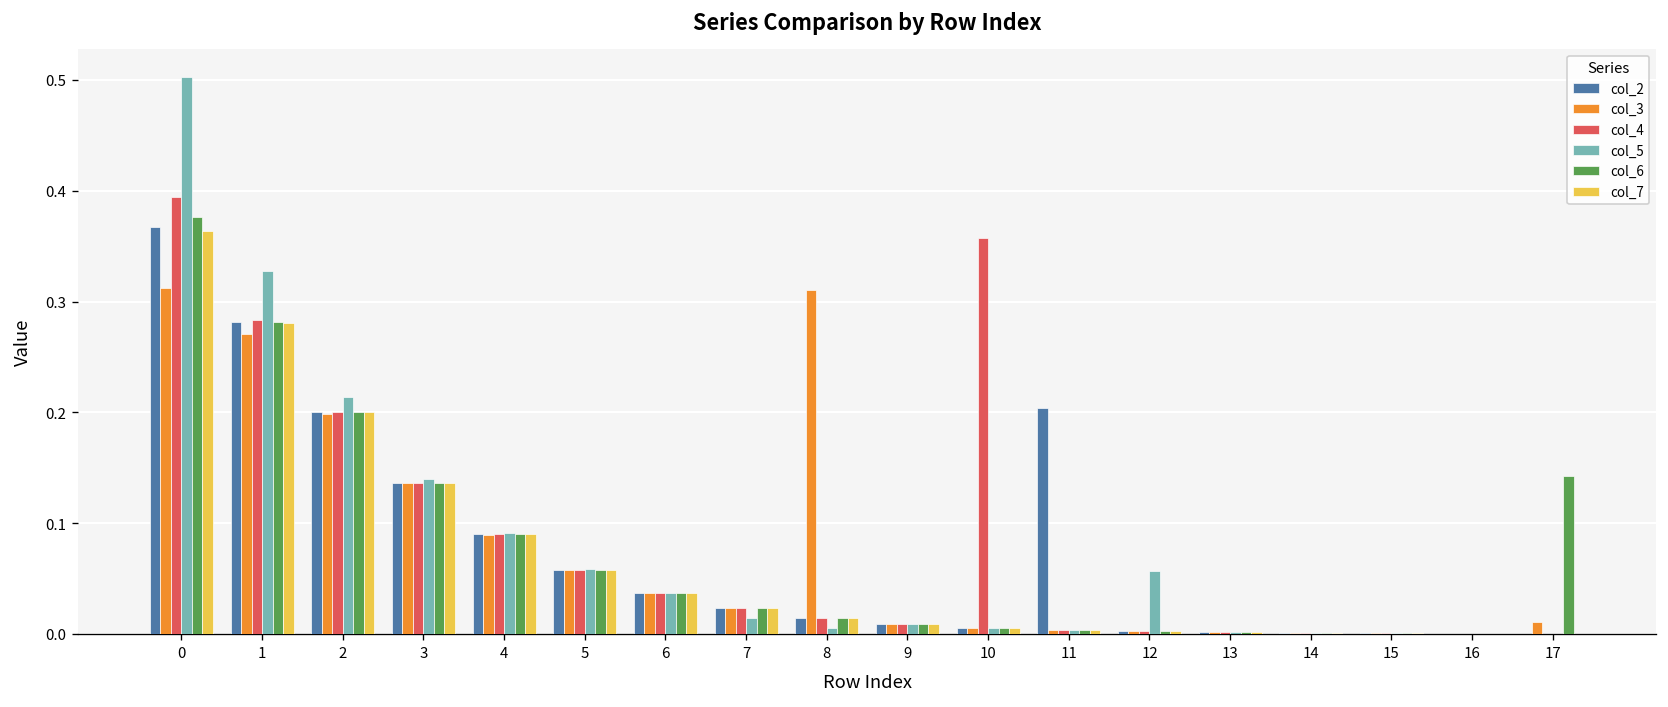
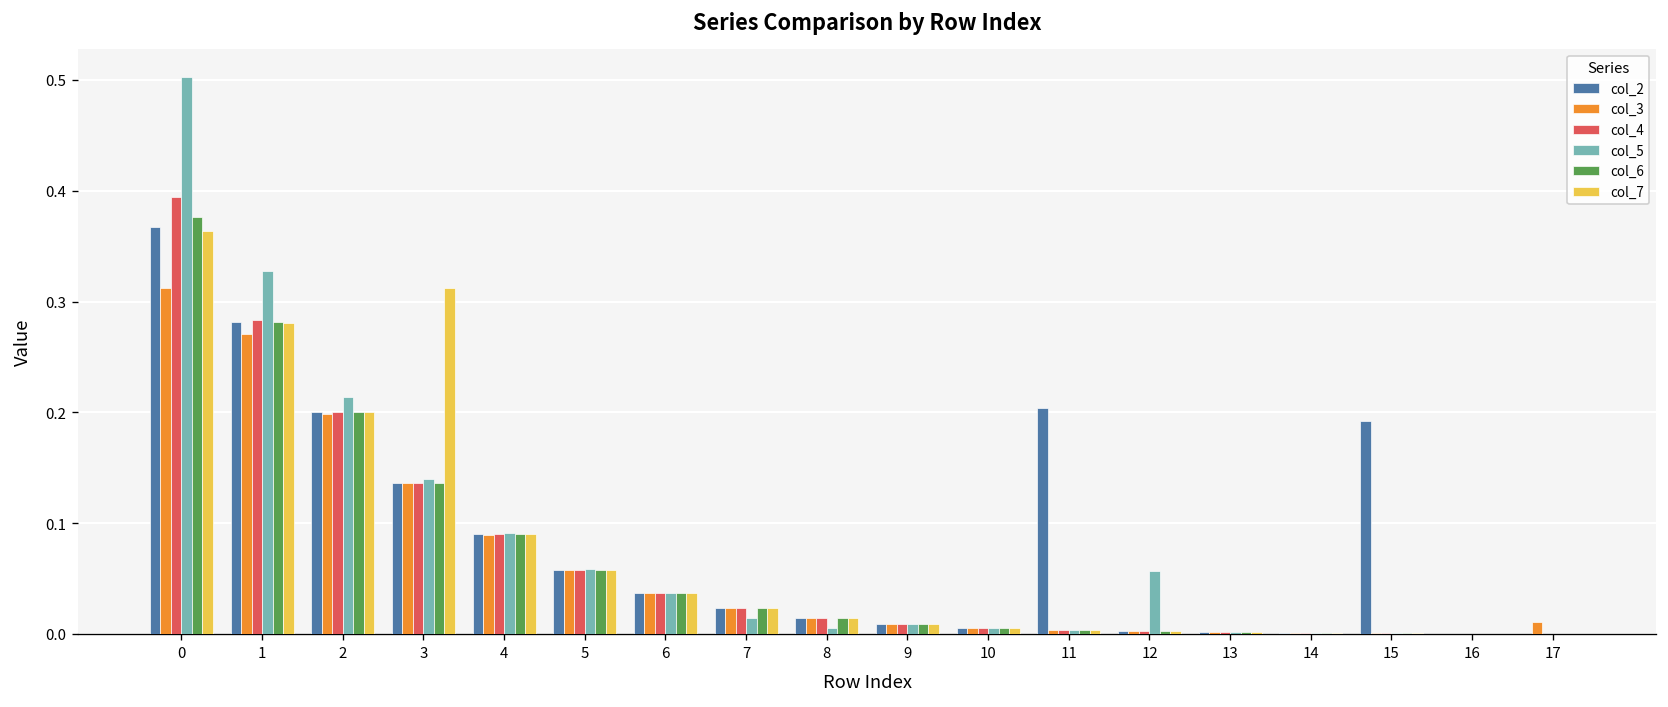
  {
    "col_2": {
      "0": 0.37,
      "1": 0.28,
      "2": 0.20,
      "3": 0.14,
      "4": 0.09,
      "5": 0.06,
      "6": 0.04,
      "7": 0.02,
      "8": 0.01,
      "9": 0.01,
      "10": 0.01,
      "11": 0.20,
-     "15": 0.00
+     "15": 0.19
    },
    "col_3": {
      "0": 0.31,
      "1": 0.27,
      "2": 0.20,
      "3": 0.14,
      "4": 0.09,
      "5": 0.06,
      "6": 0.04,
      "7": 0.02,
-     "8": 0.31,
+     "8": 0.01,
      "9": 0.01,
      "10": 0.01,
      "11": 0.00,
      "17": 0.01
    },
    "col_4": {
      "0": 0.39,
      "1": 0.28,
      "2": 0.20,
      "3": 0.14,
      "4": 0.09,
      "5": 0.06,
      "6": 0.04,
      "7": 0.02,
      "8": 0.01,
      "9": 0.01,
-     "10": 0.36,
+     "10": 0.01,
      "11": 0.00
    },
    "col_5": {
      "0": 0.50,
      "1": 0.33,
      "2": 0.21,
      "3": 0.14,
      "4": 0.09,
      "5": 0.06,
      "6": 0.04,
      "7": 0.01,
      "8": 0.01,
      "9": 0.01,
      "10": 0.01,
      "11": 0.00,
      "12": 0.06
    },
    "col_6": {
      "0": 0.38,
      "1": 0.28,
      "2": 0.20,
      "3": 0.14,
      "4": 0.09,
      "5": 0.06,
      "6": 0.04,
      "7": 0.02,
      "8": 0.01,
      "9": 0.01,
      "10": 0.01,
      "11": 0.00,
-     "17": 0.14
+     "17": 0.00
    },
    "col_7": {
      "0": 0.36,
      "1": 0.28,
      "2": 0.20,
-     "3": 0.14,
+     "3": 0.31,
      "4": 0.09,
      "5": 0.06,
      "6": 0.04,
      "7": 0.02,
      "8": 0.01,
      "9": 0.01,
      "10": 0.01,
      "11": 0.00
    }
  }
